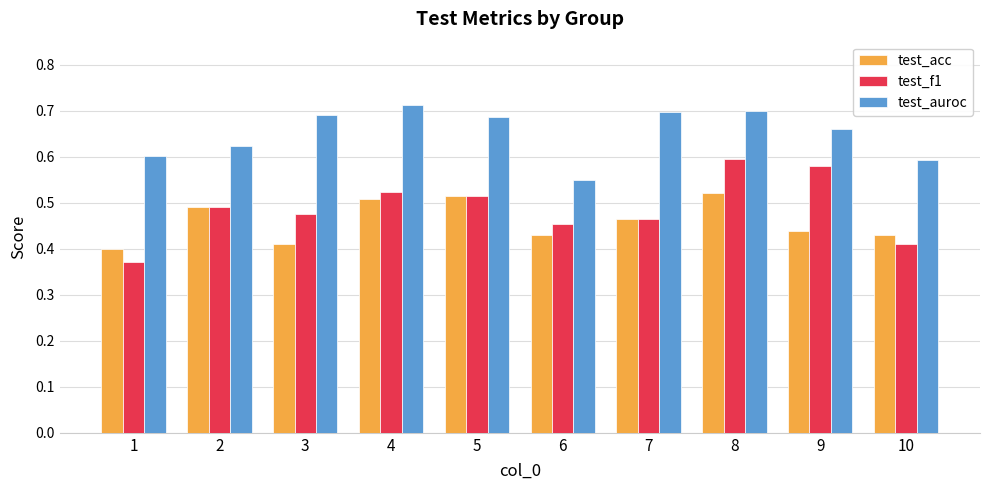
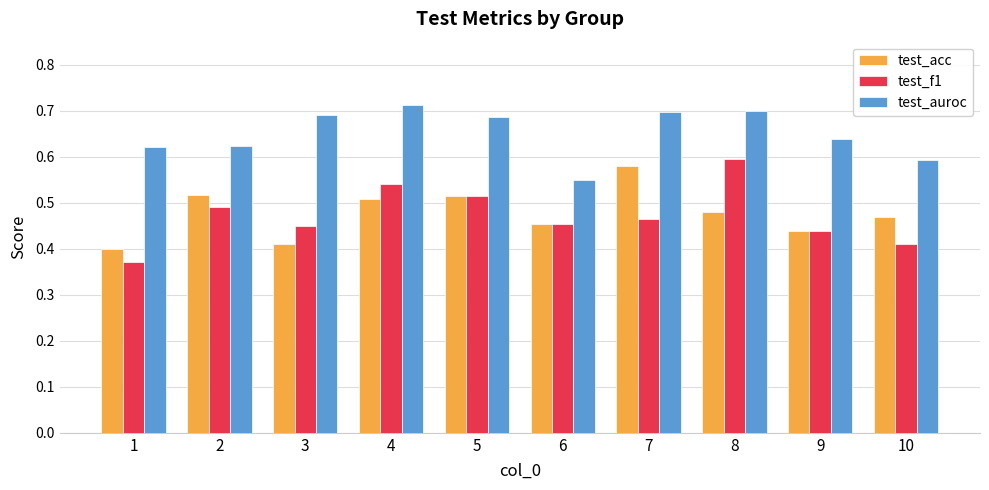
  {
    "test_acc": {
      "1": 0.40,
-     "2": 0.49,
+     "2": 0.52,
      "3": 0.41,
      "4": 0.51,
      "5": 0.52,
-     "6": 0.43,
-     "7": 0.46,
-     "8": 0.52,
+     "6": 0.45,
+     "7": 0.58,
+     "8": 0.48,
      "9": 0.44,
-     "10": 0.43
+     "10": 0.47
    },
    "test_f1": {
      "1": 0.37,
      "2": 0.49,
-     "3": 0.47,
-     "4": 0.52,
+     "3": 0.45,
+     "4": 0.54,
      "5": 0.52,
      "6": 0.45,
      "7": 0.46,
      "8": 0.60,
-     "9": 0.58,
+     "9": 0.44,
      "10": 0.41
    },
    "test_auroc": {
-     "1": 0.60,
+     "1": 0.62,
      "2": 0.62,
      "3": 0.69,
      "4": 0.71,
      "5": 0.69,
      "6": 0.55,
      "7": 0.70,
      "8": 0.70,
-     "9": 0.66,
+     "9": 0.64,
      "10": 0.59
    }
  }
